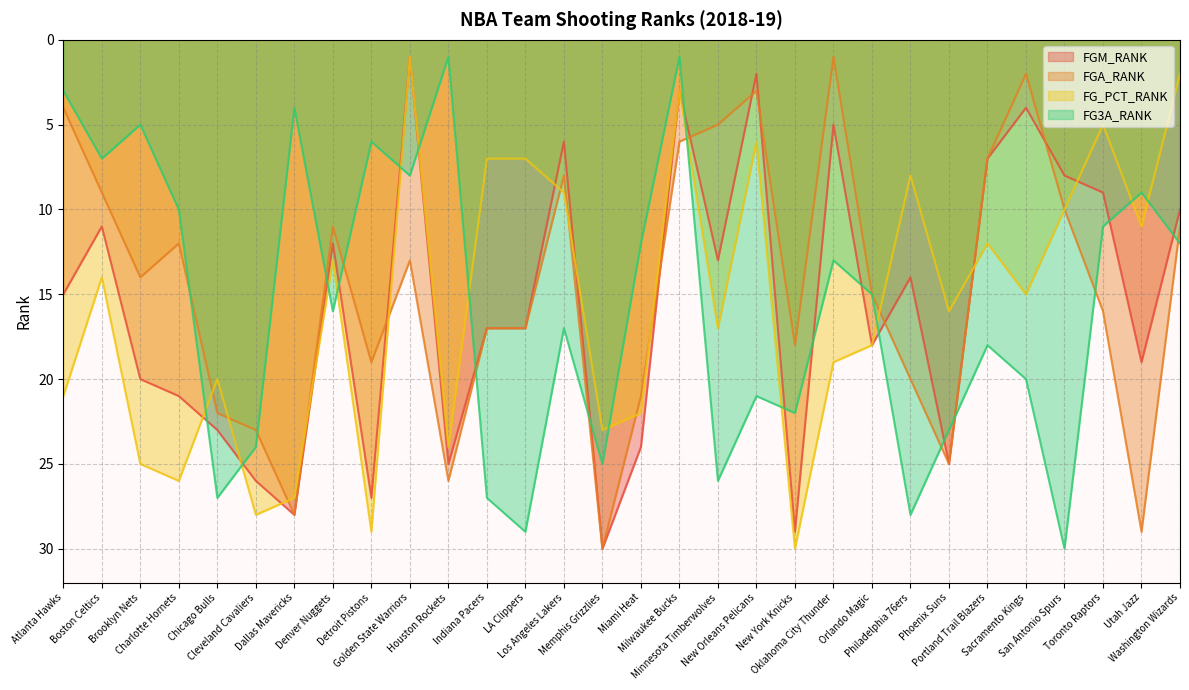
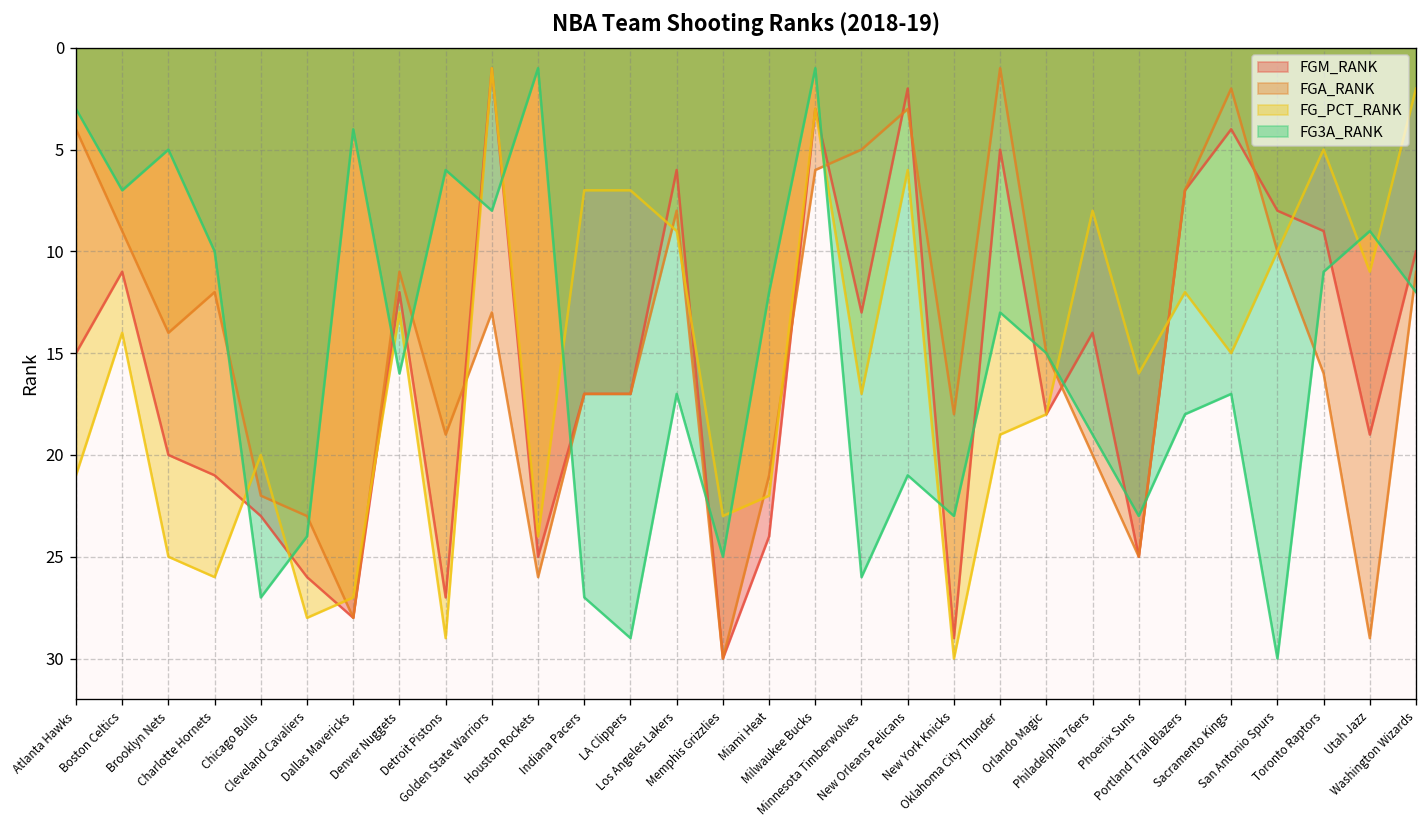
  {
    "FG3A_RANK": {
      "Atlanta Hawks": 3,
      "Boston Celtics": 7,
      "Brooklyn Nets": 5,
      "Charlotte Hornets": 10,
      "Chicago Bulls": 27,
      "Cleveland Cavaliers": 24,
      "Dallas Mavericks": 4,
      "Denver Nuggets": 16,
      "Detroit Pistons": 6,
      "Golden State Warriors": 8,
      "Houston Rockets": 1,
      "Indiana Pacers": 27,
      "LA Clippers": 29,
      "Los Angeles Lakers": 17,
      "Memphis Grizzlies": 25,
      "Miami Heat": 12,
      "Milwaukee Bucks": 1,
      "Minnesota Timberwolves": 26,
      "New Orleans Pelicans": 21,
-     "New York Knicks": 22,
+     "New York Knicks": 23,
      "Oklahoma City Thunder": 13,
-     "Philadelphia 76ers": 28,
+     "Philadelphia 76ers": 19,
      "Phoenix Suns": 23,
      "Portland Trail Blazers": 18,
-     "Sacramento Kings": 20,
+     "Sacramento Kings": 17,
      "San Antonio Spurs": 30,
      "Toronto Raptors": 11,
      "Utah Jazz": 9,
      "Washington Wizards": 12
    }
  }
